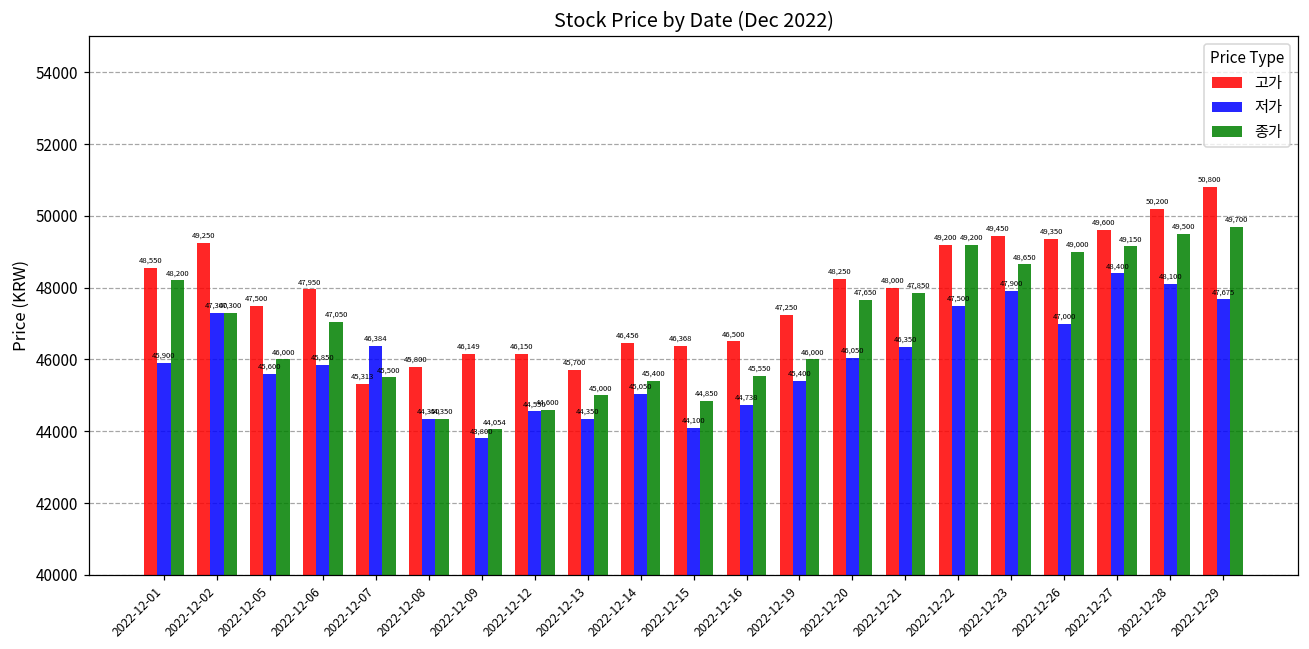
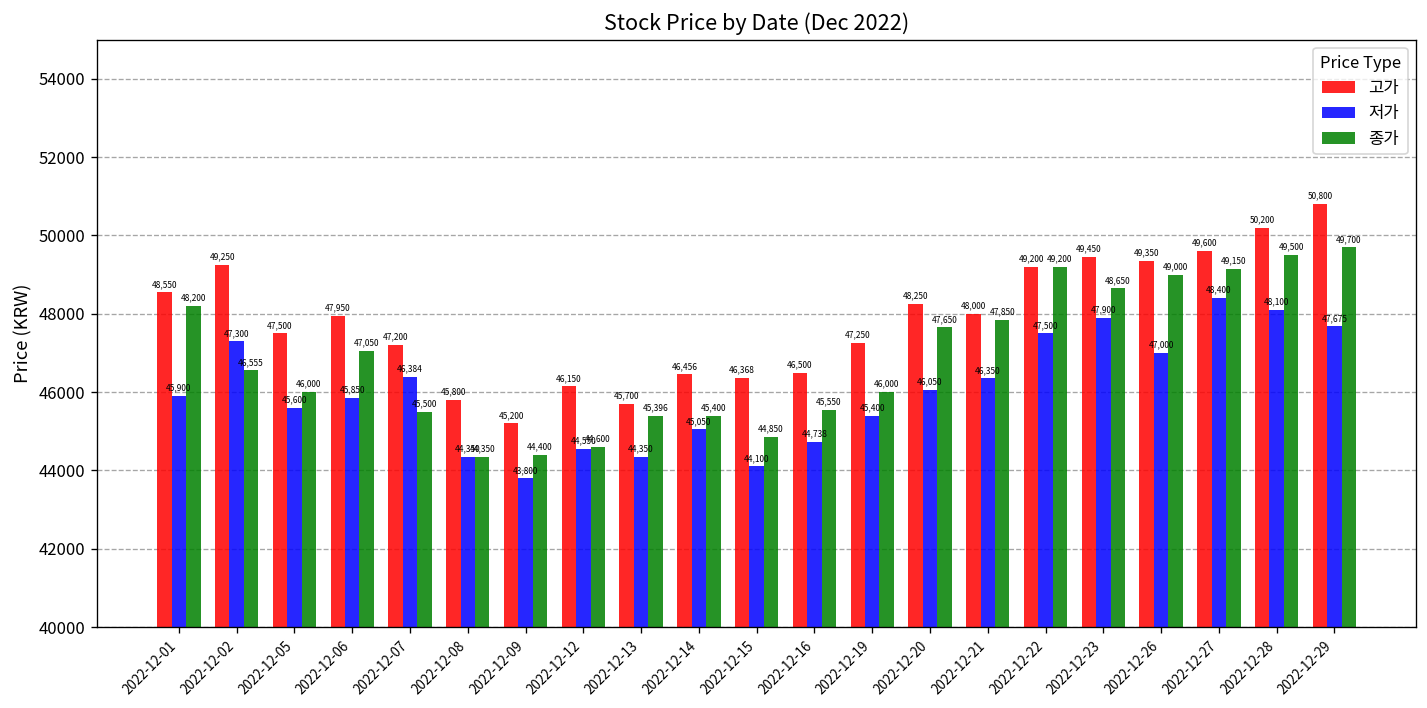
  {
    "고가": {
      "2022-12-01": "48,550",
      "2022-12-02": "49,250",
      "2022-12-05": "47,500",
      "2022-12-06": "47,950",
-     "2022-12-07": "45,313",
+     "2022-12-07": "47,200",
      "2022-12-08": "45,800",
-     "2022-12-09": "46,149",
+     "2022-12-09": "45,200",
      "2022-12-12": "46,150",
      "2022-12-13": "45,700",
      "2022-12-14": "46,456",
      "2022-12-15": "46,368",
      "2022-12-16": "46,500",
      "2022-12-19": "47,250",
      "2022-12-20": "48,250",
      "2022-12-21": "48,000",
      "2022-12-22": "49,200",
      "2022-12-23": "49,450",
      "2022-12-26": "49,350",
      "2022-12-27": "49,600",
      "2022-12-28": "50,200",
      "2022-12-29": "50,800"
    },
    "저가": {
      "2022-12-01": "45,900",
      "2022-12-05": "45,600",
      "2022-12-06": "45,850",
      "2022-12-07": "46,384",
      "2022-12-09": "43,800",
      "2022-12-13": "44,350",
      "2022-12-14": "45,050",
      "2022-12-15": "44,100",
      "2022-12-16": "44,738",
      "2022-12-19": "45,400",
      "2022-12-20": "46,050",
      "2022-12-21": "46,350",
      "2022-12-22": "47,500",
      "2022-12-23": "47,900",
      "2022-12-26": "47,000",
      "2022-12-27": "48,400",
      "2022-12-28": "48,100",
      "2022-12-29": "47,675"
    },
    "종가": {
      "2022-12-01": "48,200",
-     "2022-12-02": "47,300",
+     "2022-12-02": "46,555",
      "2022-12-05": "46,000",
      "2022-12-06": "47,050",
      "2022-12-07": "45,500",
-     "2022-12-09": "44,054",
-     "2022-12-13": "45,000",
+     "2022-12-09": "44,400",
+     "2022-12-13": "45,396",
      "2022-12-14": "45,400",
      "2022-12-15": "44,850",
      "2022-12-16": "45,550",
      "2022-12-19": "46,000",
      "2022-12-20": "47,650",
      "2022-12-21": "47,850",
      "2022-12-22": "49,200",
      "2022-12-23": "48,650",
      "2022-12-26": "49,000",
      "2022-12-27": "49,150",
      "2022-12-28": "49,500",
      "2022-12-29": "49,700"
    }
  }
